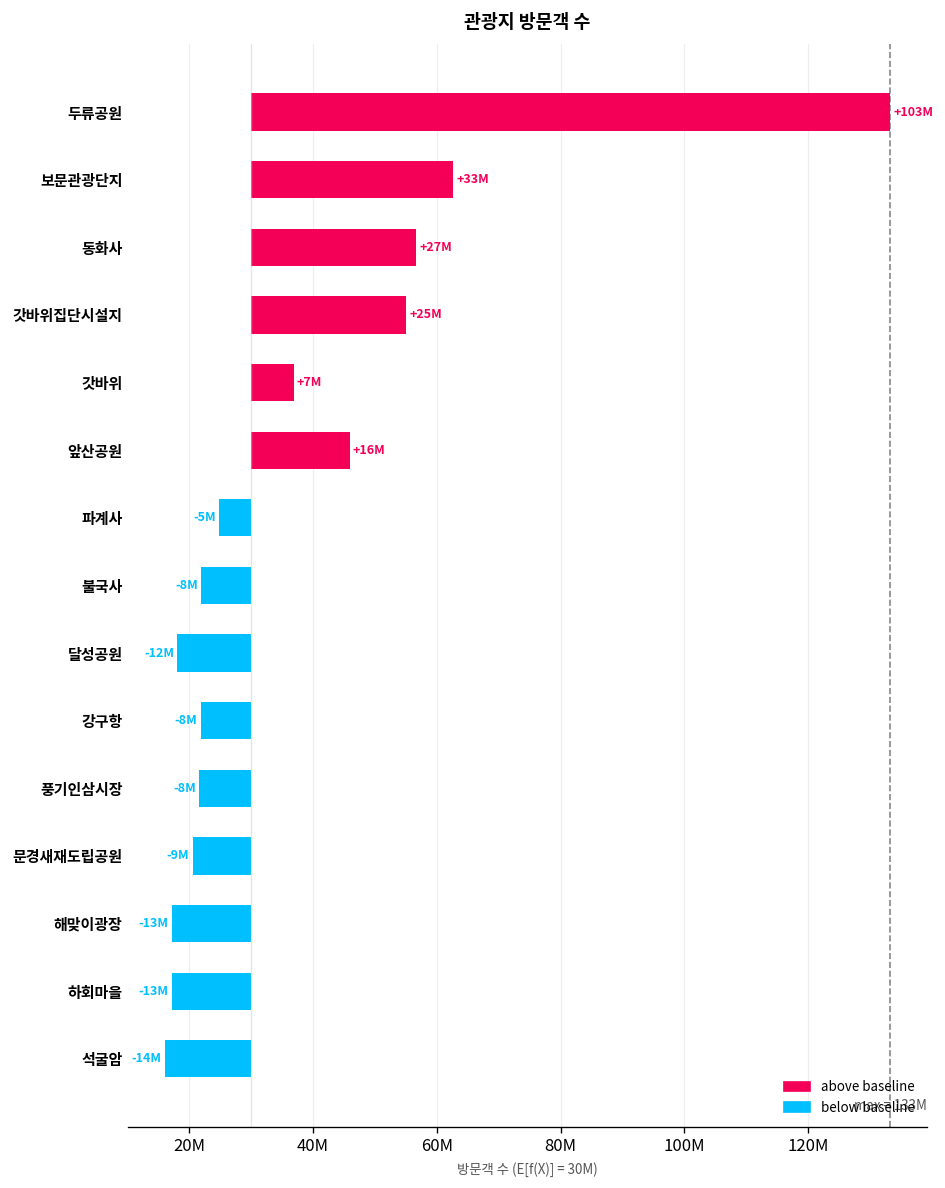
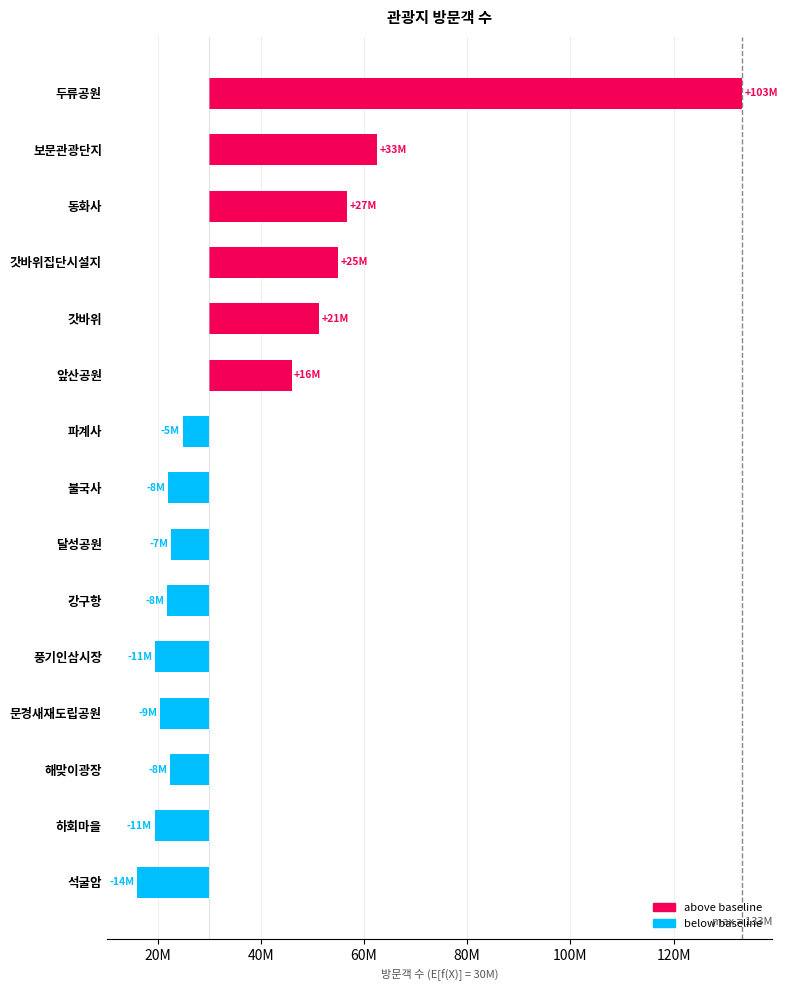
  {
    "두류공원": "+103M",
    "보문관광단지": "+33M",
    "동화사": "+27M",
    "갓바위집단시설지": "+25M",
-   "갓바위": "+7M",
+   "갓바위": "+21M",
    "앞산공원": "+16M",
    "파계사": "-5M",
    "불국사": "-8M",
-   "달성공원": "-12M",
+   "달성공원": "-7M",
    "강구항": "-8M",
-   "풍기인삼시장": "-8M",
+   "풍기인삼시장": "-11M",
    "문경새재도립공원": "-9M",
-   "해맞이광장": "-13M",
-   "하회마을": "-13M",
+   "해맞이광장": "-8M",
+   "하회마을": "-11M",
    "석굴암": "-14M"
  }
